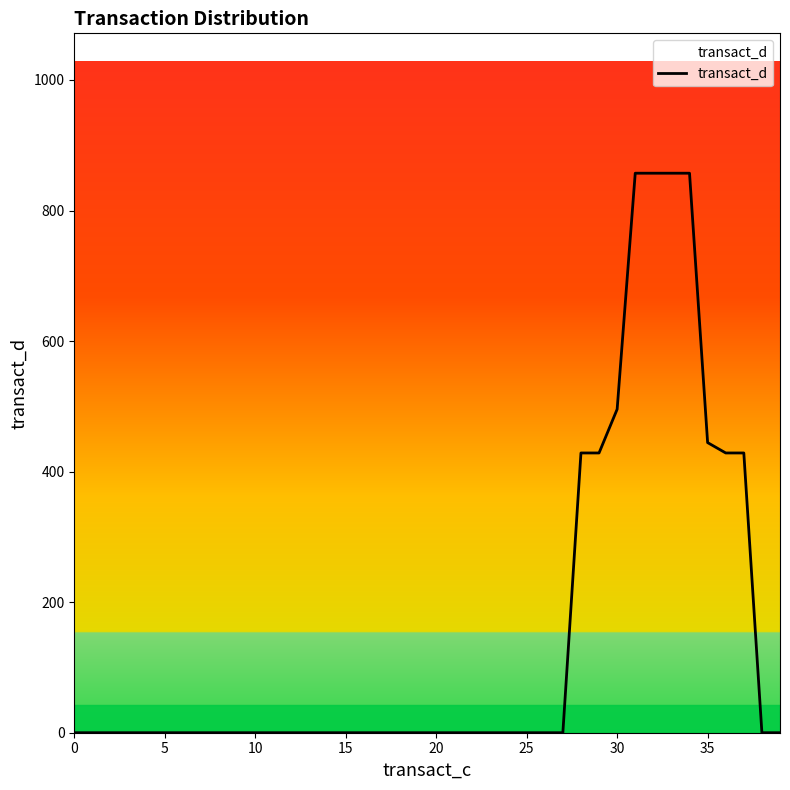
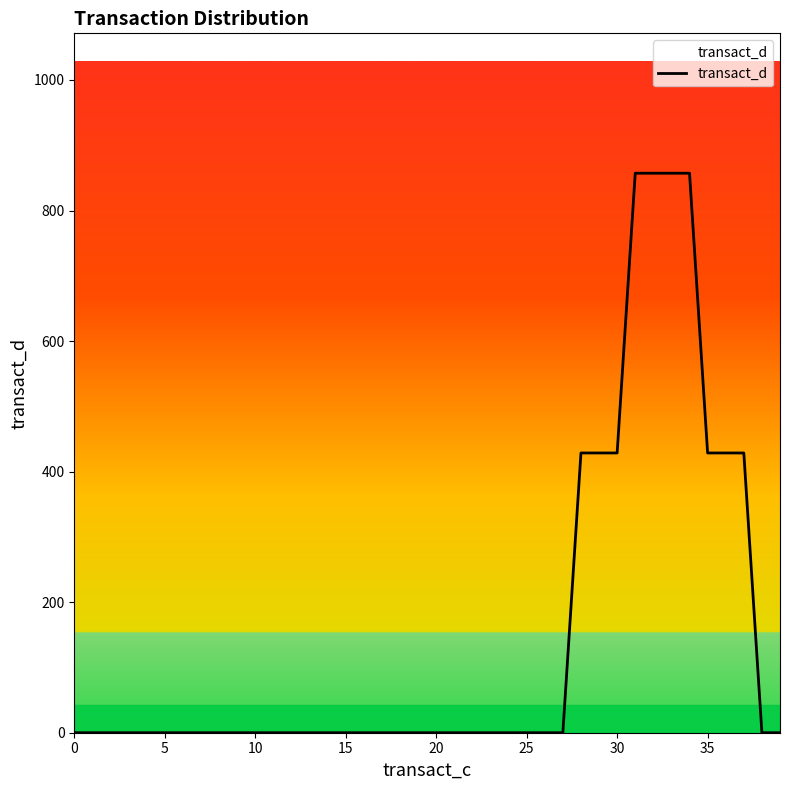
  {
-   "30": 500,
-   "35": 440
+   "30": 430,
+   "35": 430
  }
